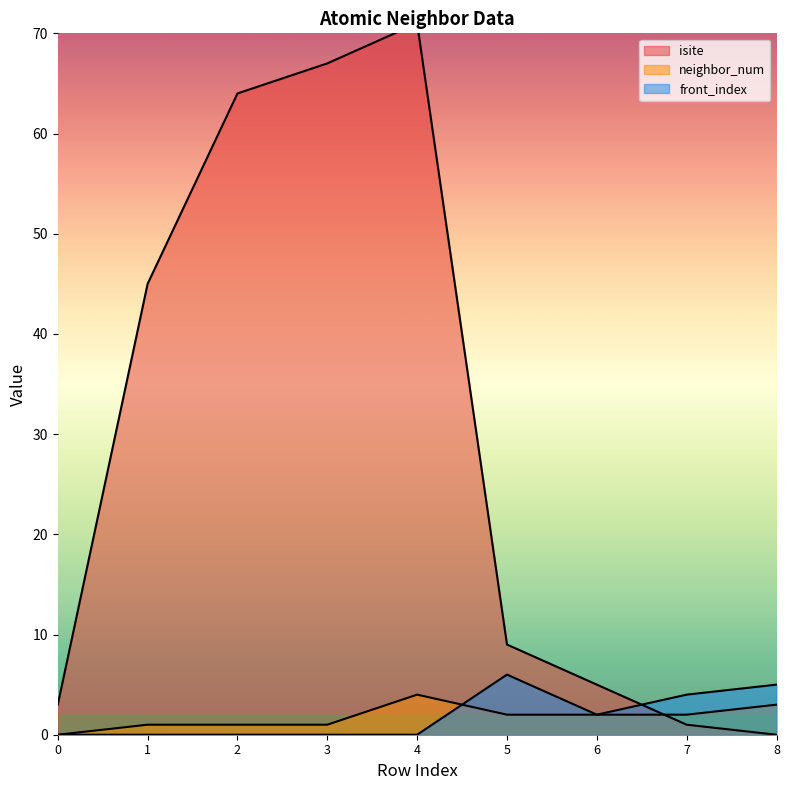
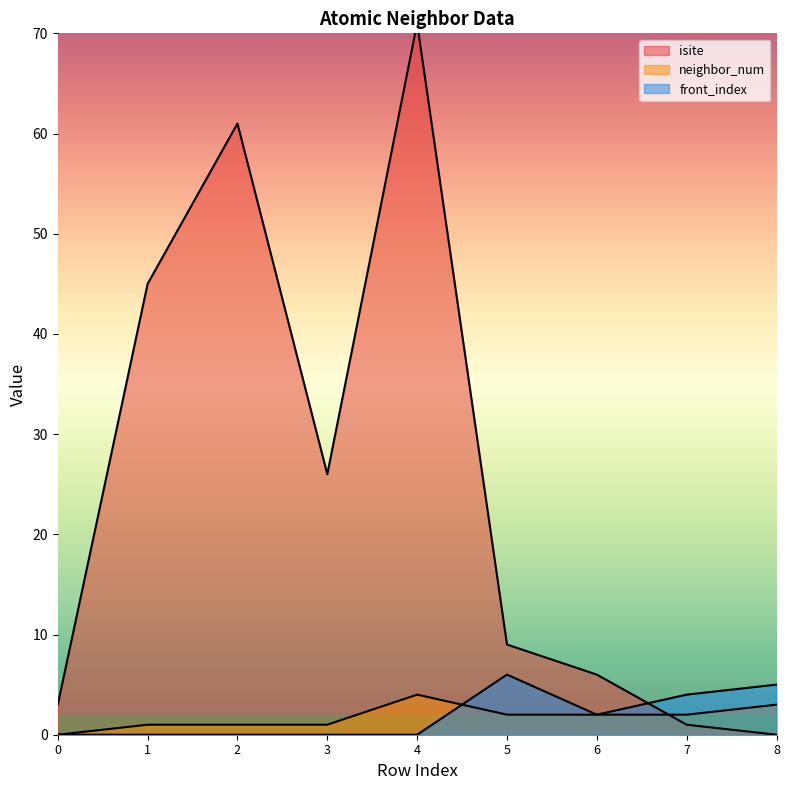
  {
    "isite": {
      "0": 3,
      "1": 45,
-     "2": 64,
-     "3": 67,
+     "2": 61,
+     "3": 26,
      "5": 9,
-     "6": 5
+     "6": 6
    },
    "neighbor_num": {
      "4": 4,
      "8": 3
    },
    "front_index": {
      "5": 6,
      "7": 4,
      "8": 5
    }
  }
